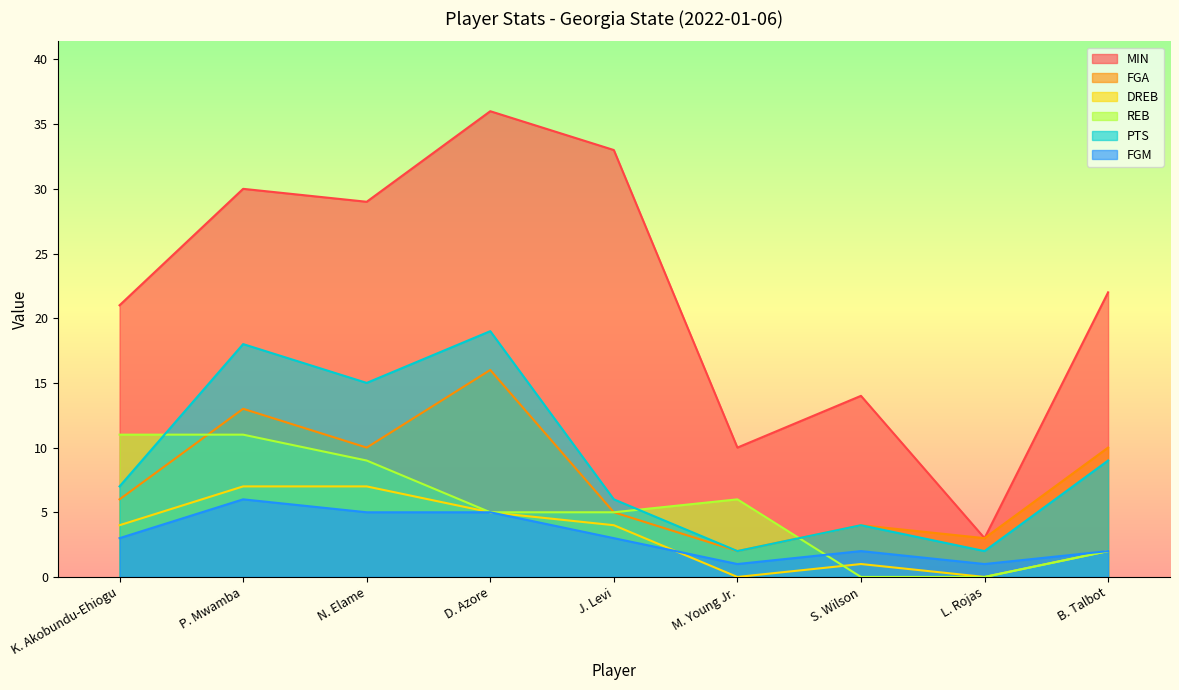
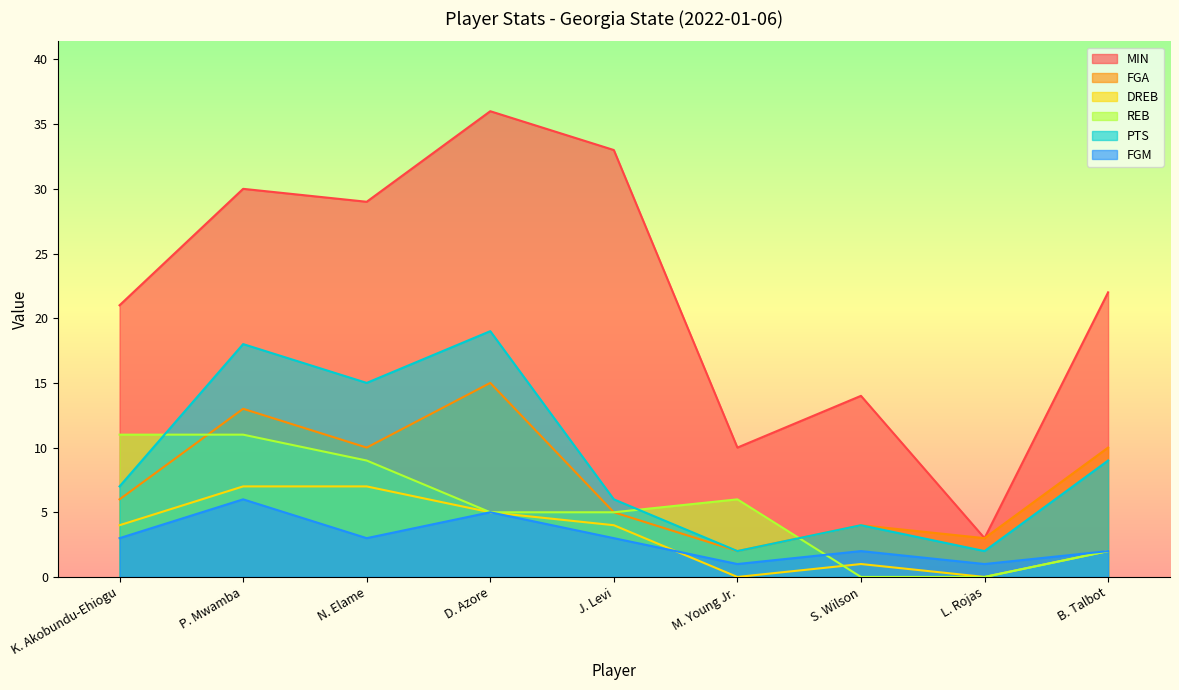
  {
    "MIN": {
      "K. Akobundu-Ehiogu": 21,
      "P. Mwamba": 30,
      "N. Elame": 29,
      "D. Azore": 36,
      "J. Levi": 33,
      "M. Young Jr.": 10,
      "S. Wilson": 14,
      "B. Talbot": 22
    },
    "FGA": {
      "K. Akobundu-Ehiogu": 6,
      "P. Mwamba": 13,
      "N. Elame": 10,
-     "D. Azore": 16,
+     "D. Azore": 15,
      "B. Talbot": 10
    },
    "DREB": {
      "K. Akobundu-Ehiogu": 4,
      "P. Mwamba": 7,
      "N. Elame": 7,
      "J. Levi": 4,
      "M. Young Jr.": 0,
      "S. Wilson": 1
    },
    "REB": {
      "K. Akobundu-Ehiogu": 11,
      "P. Mwamba": 11,
      "N. Elame": 9,
      "M. Young Jr.": 6,
      "S. Wilson": 0
    },
    "PTS": {
      "K. Akobundu-Ehiogu": 7,
      "P. Mwamba": 18,
      "N. Elame": 15,
      "D. Azore": 19,
      "J. Levi": 6,
      "L. Rojas": 2,
      "B. Talbot": 9
    },
    "FGM": {
      "K. Akobundu-Ehiogu": 3,
      "P. Mwamba": 6,
-     "N. Elame": 5,
+     "N. Elame": 3,
      "J. Levi": 3,
      "M. Young Jr.": 1,
      "S. Wilson": 2,
      "L. Rojas": 1
    }
  }
